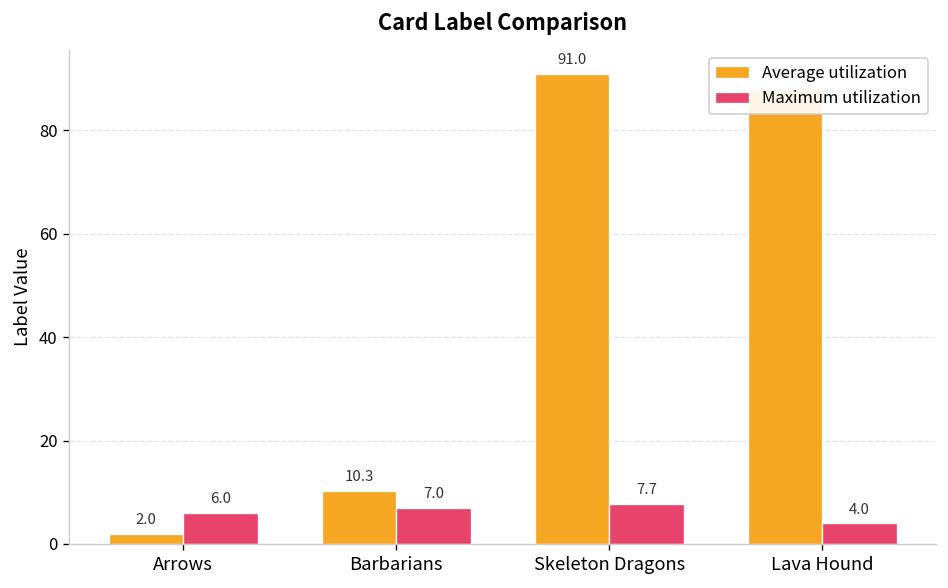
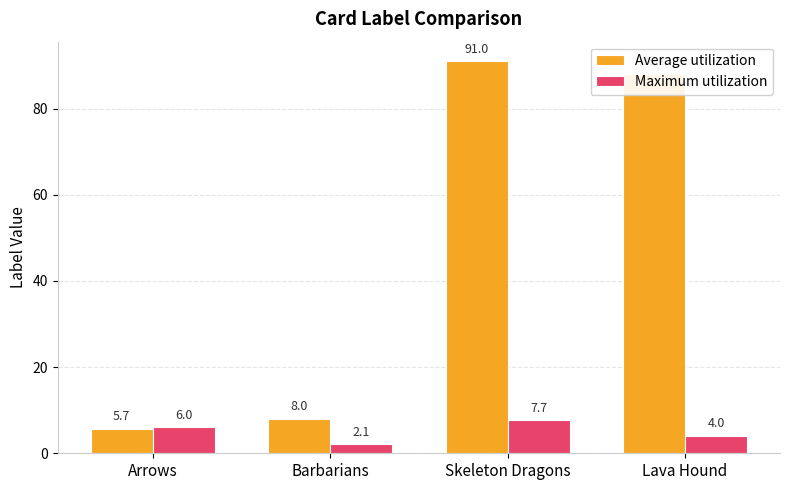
  {
    "Average utilization": {
-     "Arrows": 2.0,
-     "Barbarians": 10.3,
+     "Arrows": 5.7,
+     "Barbarians": 8.0,
      "Skeleton Dragons": 91.0
    },
    "Maximum utilization": {
      "Arrows": 6.0,
-     "Barbarians": 7.0,
+     "Barbarians": 2.1,
      "Skeleton Dragons": 7.7,
      "Lava Hound": 4.0
    }
  }
